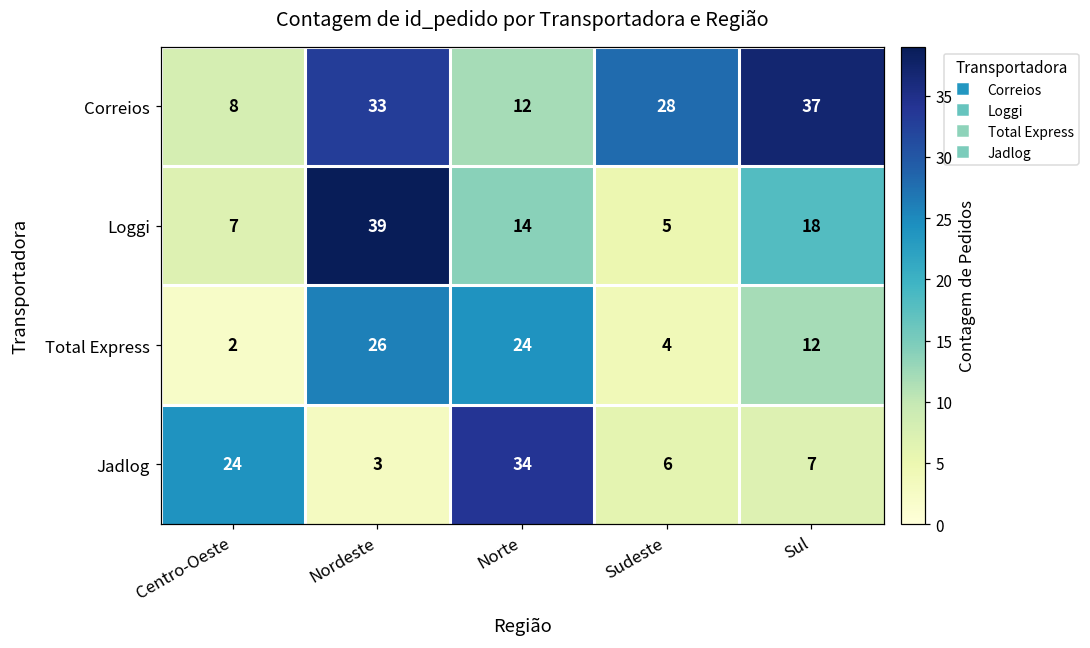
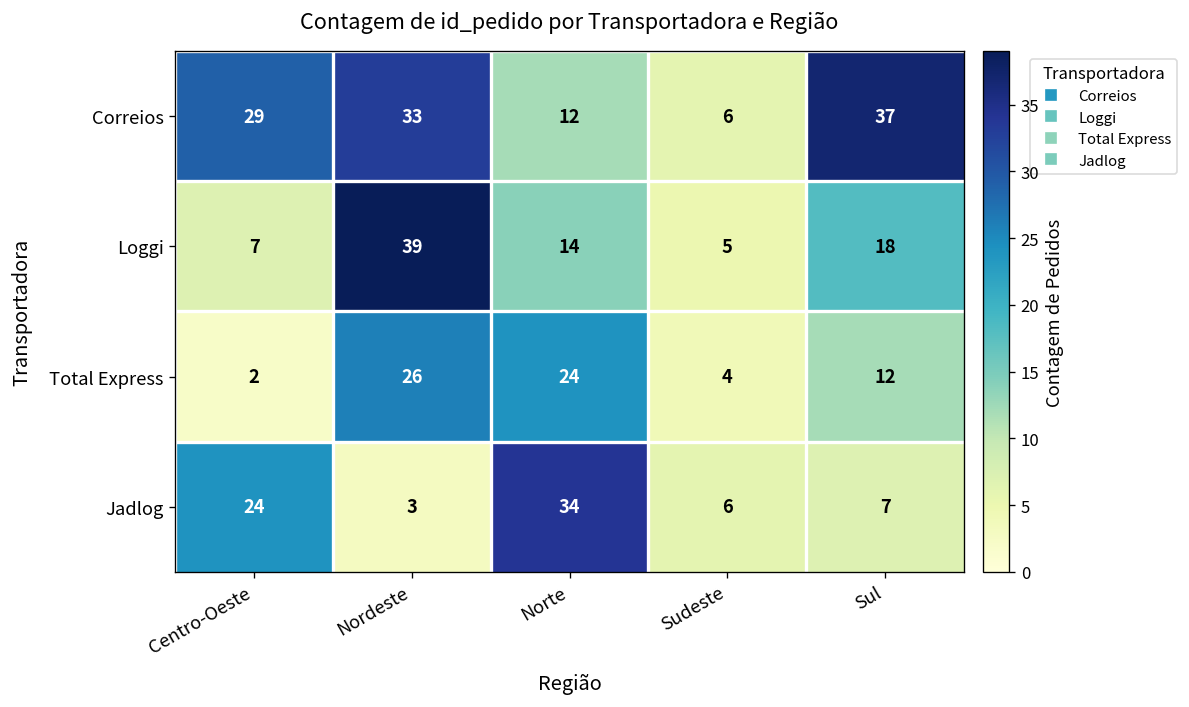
  {
    "Correios": {
-     "Centro-Oeste": 8,
+     "Centro-Oeste": 29,
      "Nordeste": 33,
      "Norte": 12,
-     "Sudeste": 28,
+     "Sudeste": 6,
      "Sul": 37
    },
    "Loggi": {
      "Centro-Oeste": 7,
      "Nordeste": 39,
      "Norte": 14,
      "Sudeste": 5,
      "Sul": 18
    },
    "Total Express": {
      "Centro-Oeste": 2,
      "Nordeste": 26,
      "Norte": 24,
      "Sudeste": 4,
      "Sul": 12
    },
    "Jadlog": {
      "Centro-Oeste": 24,
      "Nordeste": 3,
      "Norte": 34,
      "Sudeste": 6,
      "Sul": 7
    }
  }
